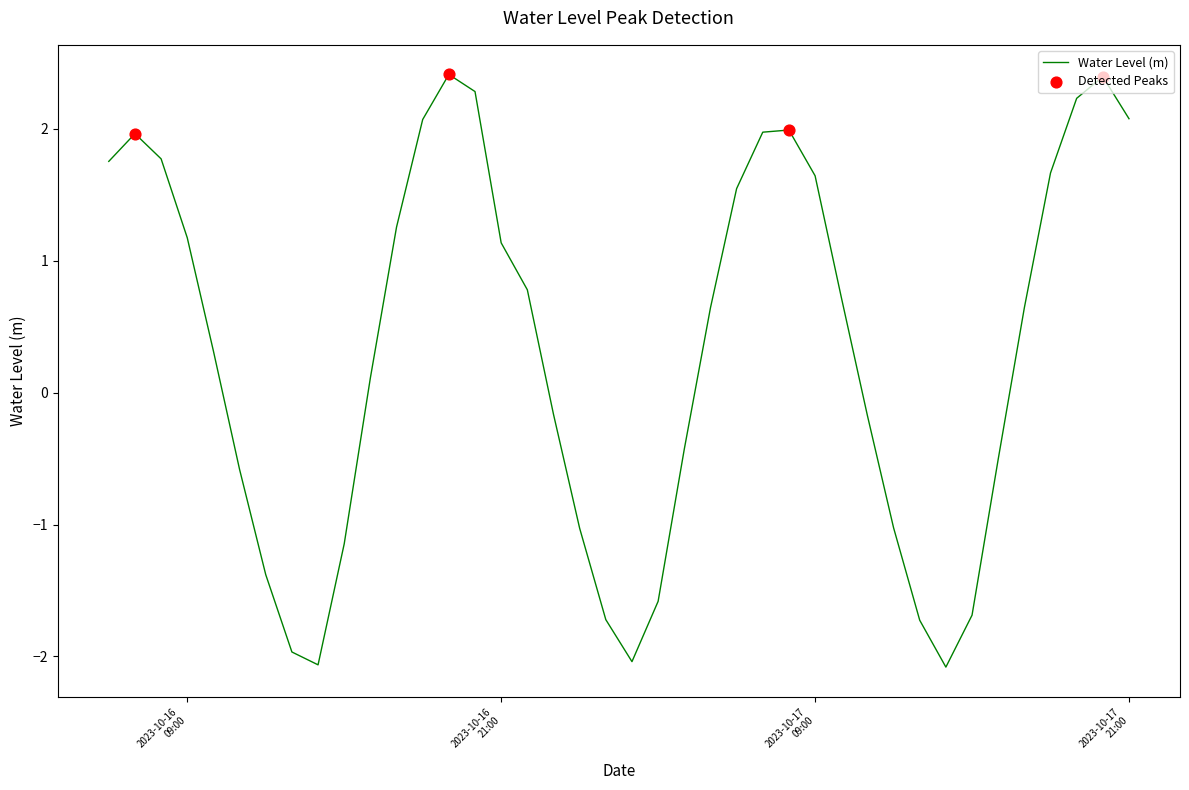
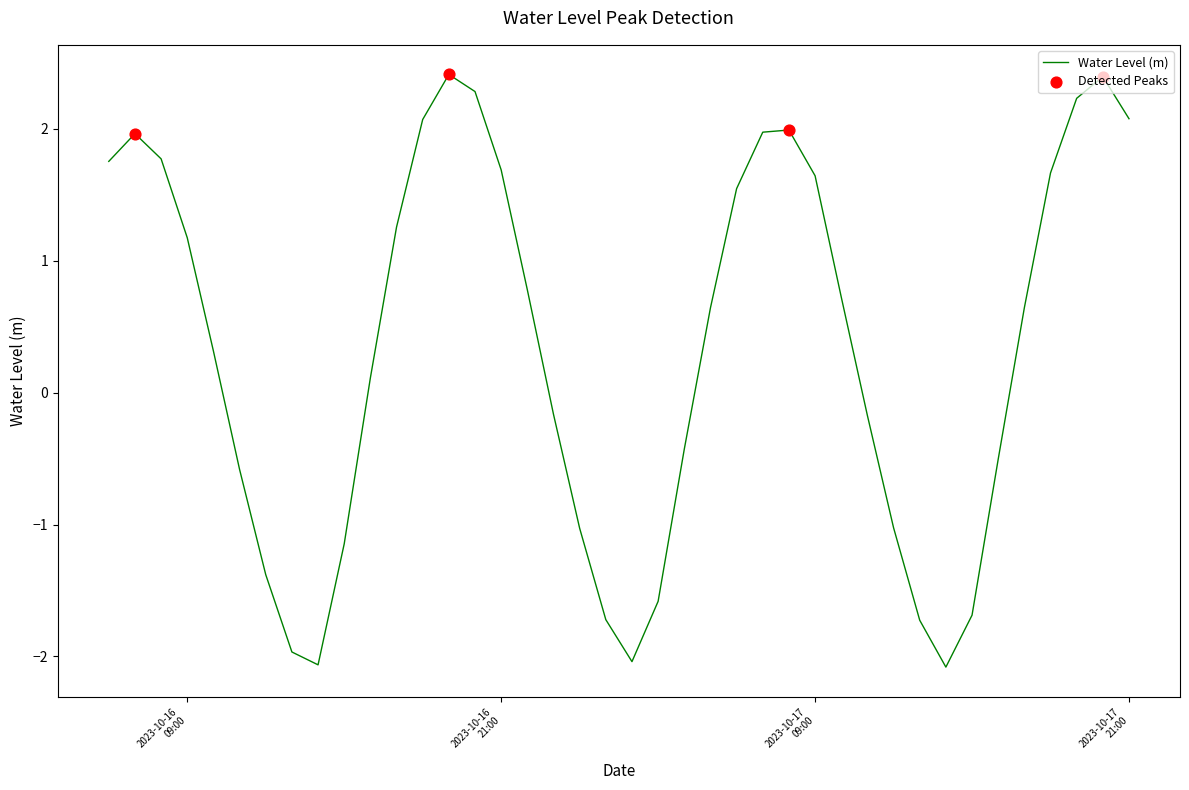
  {
    "Water Level (m)": {
      "2023-10-16 09:00": 1.17,
-     "2023-10-16 21:00": 1.14,
+     "2023-10-16 21:00": 1.69,
      "2023-10-17 09:00": 1.64,
      "2023-10-17 21:00": 2.08
    }
  }
